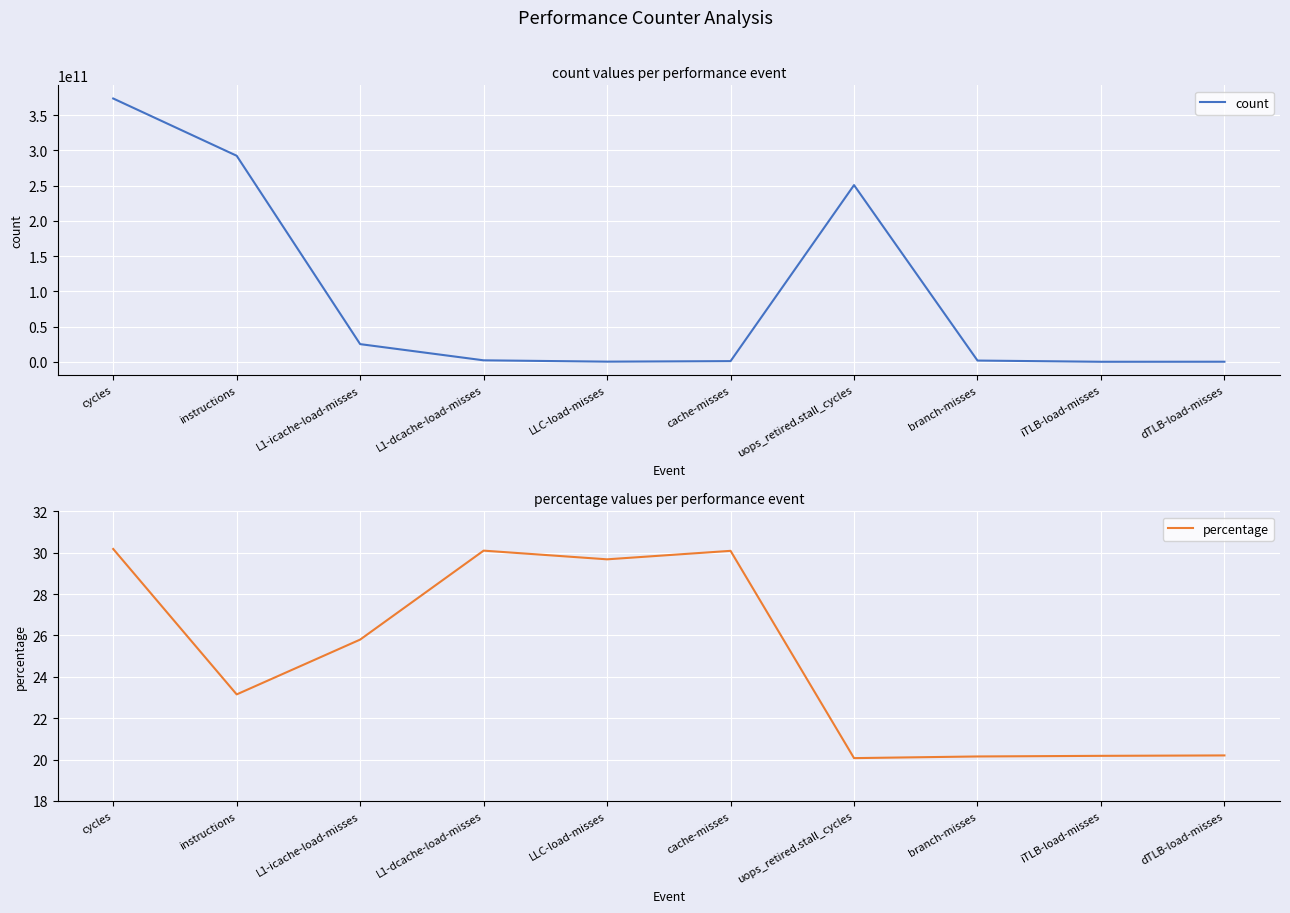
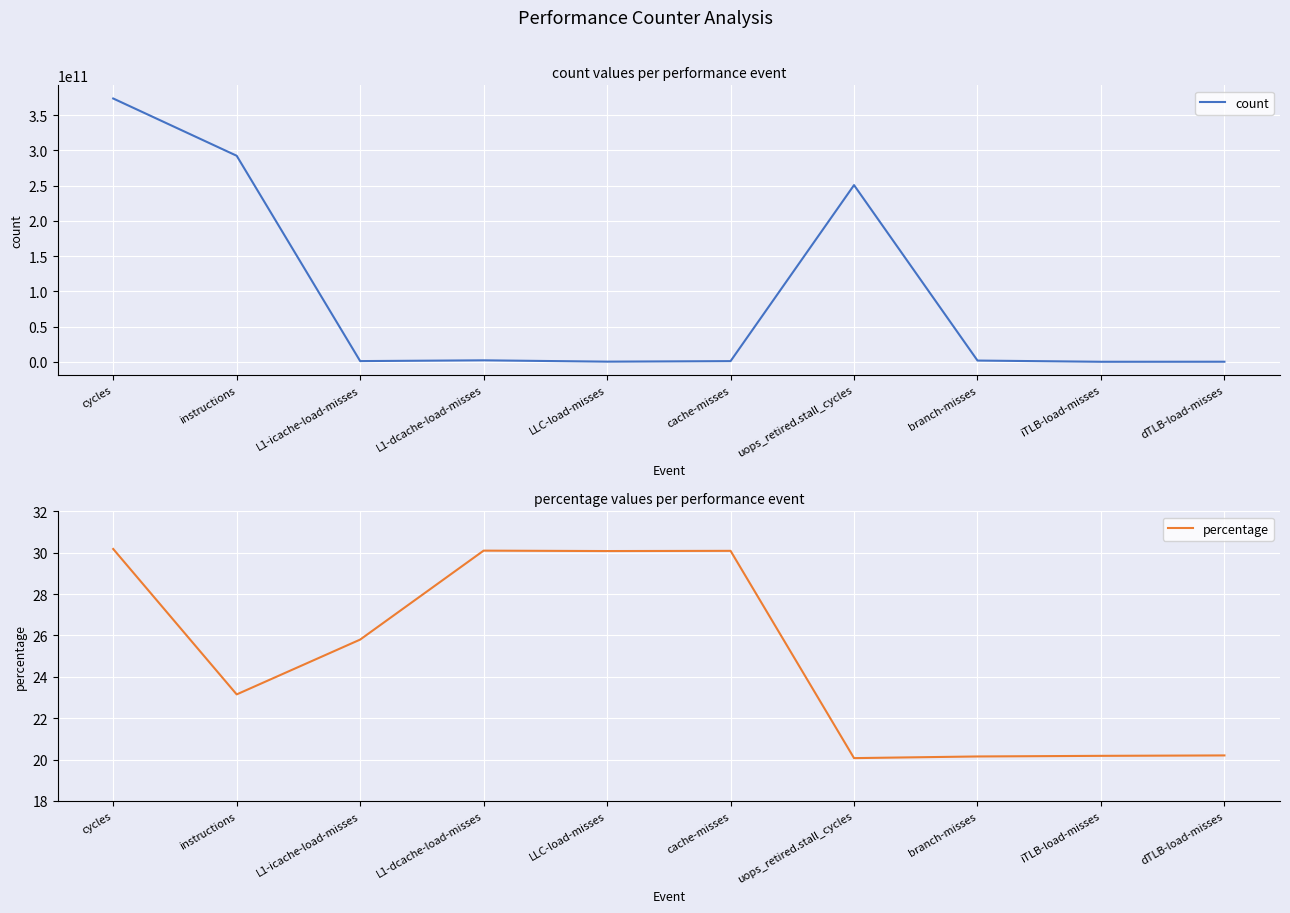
  {
    "count values per performance event": {
      "cycles": 370000000000,
      "instructions": 290000000000,
-     "L1-icache-load-misses": 30000000000,
+     "L1-icache-load-misses": 0,
      "L1-dcache-load-misses": 0,
      "LLC-load-misses": 0,
      "cache-misses": 0,
      "uops_retired.stall_cycles": 250000000000,
      "branch-misses": 0,
      "iTLB-load-misses": 0,
      "dTLB-load-misses": 0
    },
    "percentage values per performance event": {
      "cycles": 30.2,
      "instructions": 23.2,
      "L1-icache-load-misses": 25.8,
      "L1-dcache-load-misses": 30.1,
-     "LLC-load-misses": 29.7,
+     "LLC-load-misses": 30.1,
      "cache-misses": 30.1,
      "uops_retired.stall_cycles": 20.1,
      "branch-misses": 20.2,
      "iTLB-load-misses": 20.2,
      "dTLB-load-misses": 20.2
    }
  }
